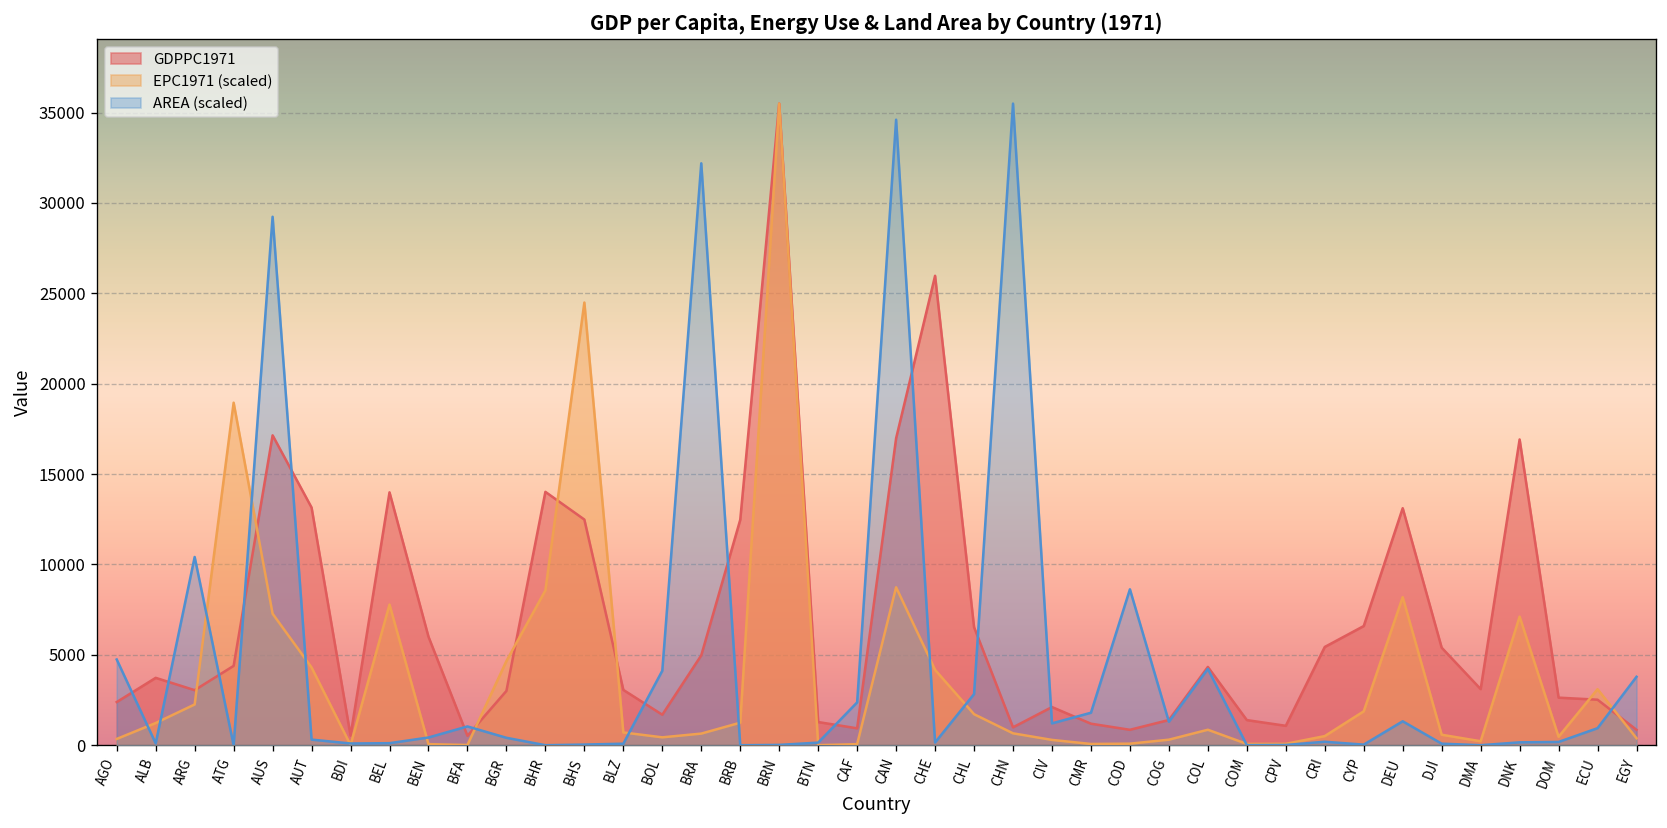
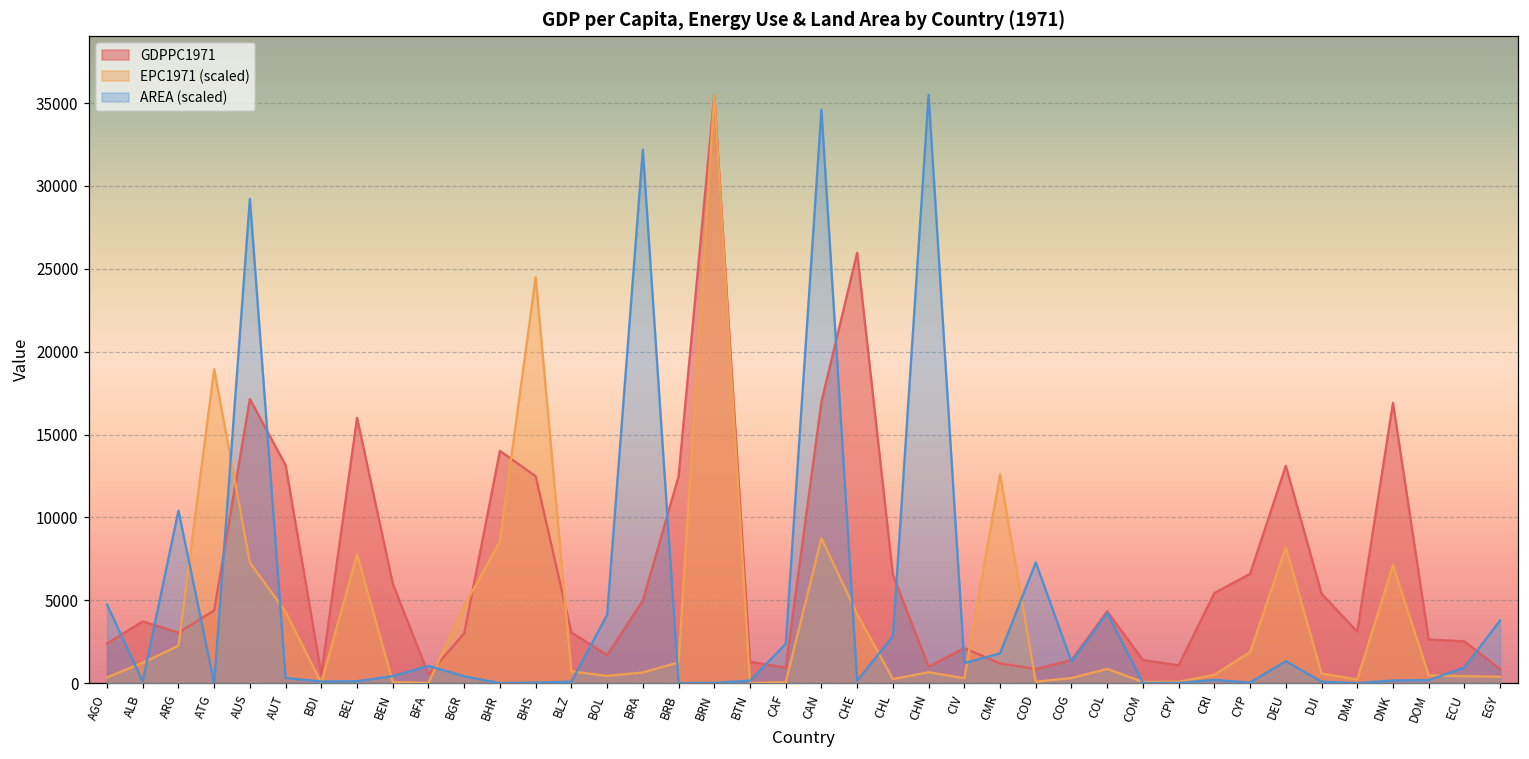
  {
    "GDPPC1971": {
      "AGO": 2400,
      "ALB": 3700,
      "ARG": 3000,
      "ATG": 4400,
      "AUS": 17100,
      "AUT": 13100,
      "BDI": 500,
-     "BEL": 14000,
+     "BEL": 16000,
      "BEN": 6000,
      "BFA": 500,
      "BGR": 3000,
      "BHR": 14000,
      "BHS": 12500,
      "BLZ": 3100,
      "BOL": 1700,
      "BRA": 5000,
      "BRB": 12500,
      "BTN": 1300,
      "CAF": 900,
      "CAN": 17000,
      "CHE": 26000,
      "CHL": 6500,
      "CHN": 1000,
      "CIV": 2100,
      "CMR": 1200,
      "COD": 900,
      "COM": 1400,
      "CPV": 1100,
      "CRI": 5400,
      "CYP": 6600,
      "DEU": 13100,
      "DJI": 5400,
      "DMA": 3100,
      "DNK": 16900,
      "DOM": 2600,
      "ECU": 2500,
      "EGY": 900
    },
    "EPC1971 (scaled)": {
      "AGO": 300,
      "ALB": 1200,
      "ARG": 2300,
      "ATG": 18900,
      "AUS": 7300,
      "AUT": 4300,
      "BEL": 7800,
      "BEN": 100,
      "BFA": 0,
      "BGR": 4700,
      "BHR": 8600,
      "BHS": 24500,
      "BLZ": 700,
      "BOL": 400,
      "BRA": 600,
      "BRB": 1200,
      "CAF": 100,
      "CAN": 8700,
      "CHE": 4200,
-     "CHL": 1700,
+     "CHL": 200,
      "CHN": 700,
      "CIV": 300,
-     "CMR": 100,
+     "CMR": 12600,
      "COD": 100,
      "COG": 300,
      "COL": 900,
      "CRI": 500,
      "CYP": 1900,
      "DEU": 8200,
      "DJI": 600,
      "DMA": 200,
      "DNK": 7100,
      "DOM": 500,
-     "ECU": 3100,
+     "ECU": 400,
      "EGY": 400
    },
    "AREA (scaled)": {
      "AGO": 4700,
      "ALB": 100,
      "ARG": 10400,
      "ATG": 0,
      "AUS": 29200,
      "AUT": 300,
      "BEL": 100,
      "BEN": 400,
      "BFA": 1000,
      "BGR": 400,
      "BHR": 0,
      "BHS": 0,
      "BLZ": 100,
      "BOL": 4100,
      "BRA": 32200,
      "BRB": 0,
      "BRN": 0,
      "CAF": 2400,
      "CAN": 34600,
      "CHE": 200,
      "CHL": 2800,
      "CHN": 35500,
      "CIV": 1200,
      "CMR": 1800,
-     "COD": 8600,
+     "COD": 7300,
      "CRI": 200,
      "CYP": 0,
      "DEU": 1300,
      "DJI": 100,
      "DMA": 0,
      "DNK": 200,
      "DOM": 200,
      "ECU": 900,
      "EGY": 3800
    }
  }
